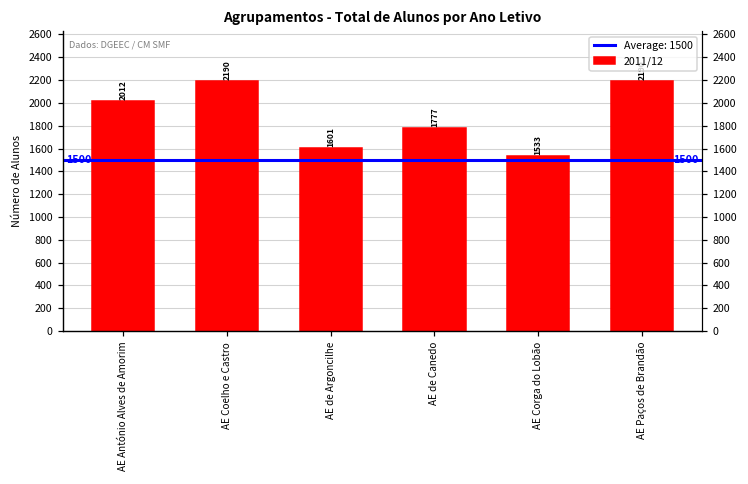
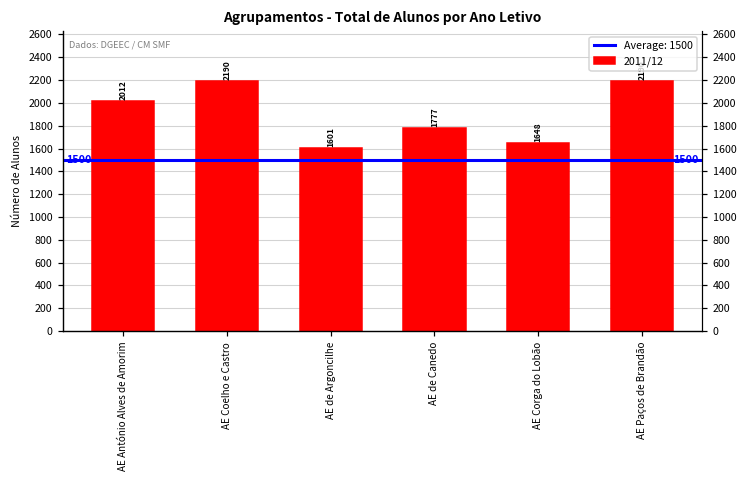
  {
    "AE António Alves de Amorim": 2012,
    "AE Coelho e Castro": 2190,
    "AE de Argoncilhe": 1601,
    "AE de Canedo": 1777,
-   "AE Corga do Lobão": 1533
+   "AE Corga do Lobão": 1648
  }
